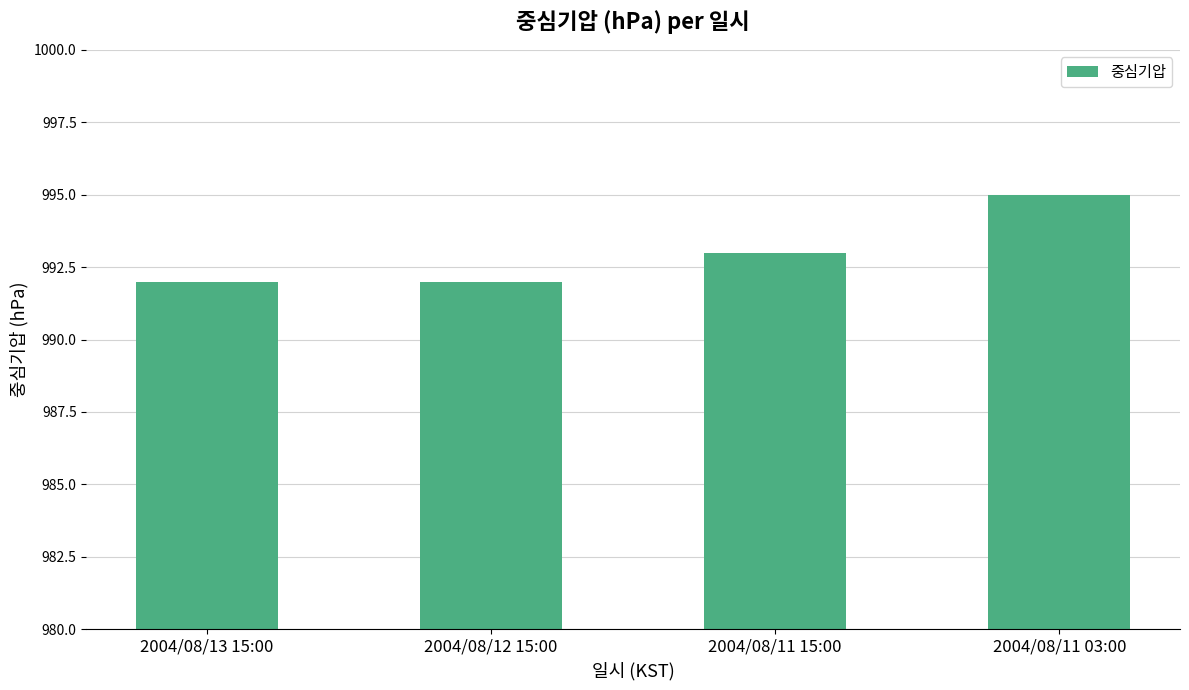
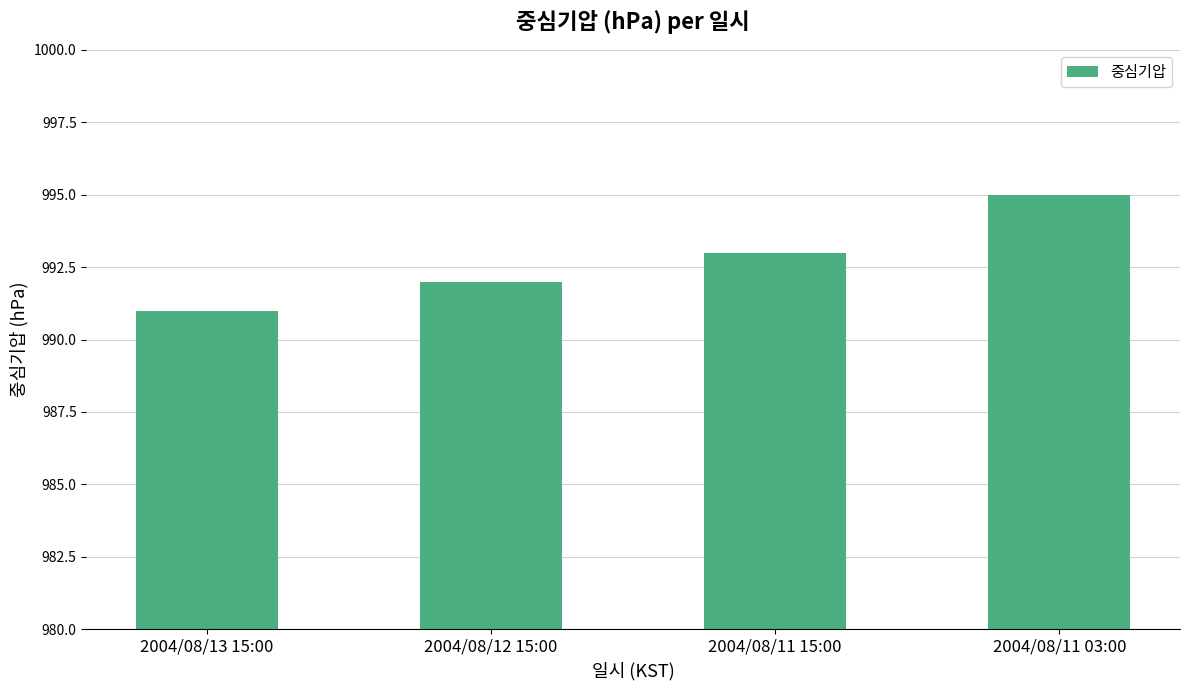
  {
-   "2004/08/13 15:00": 992,
+   "2004/08/13 15:00": 991,
    "2004/08/12 15:00": 992,
    "2004/08/11 15:00": 993,
    "2004/08/11 03:00": 995
  }
